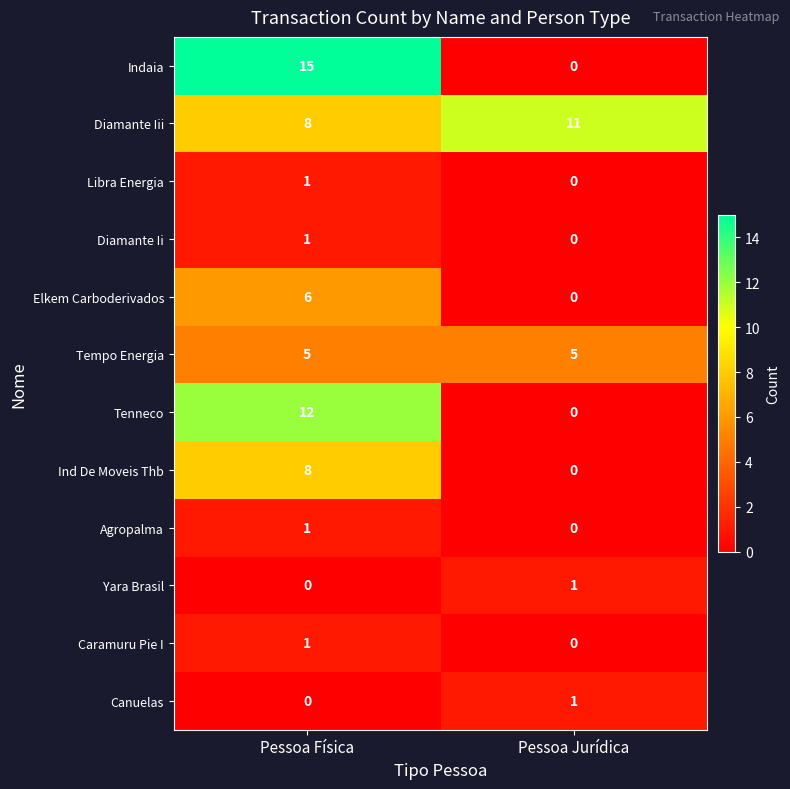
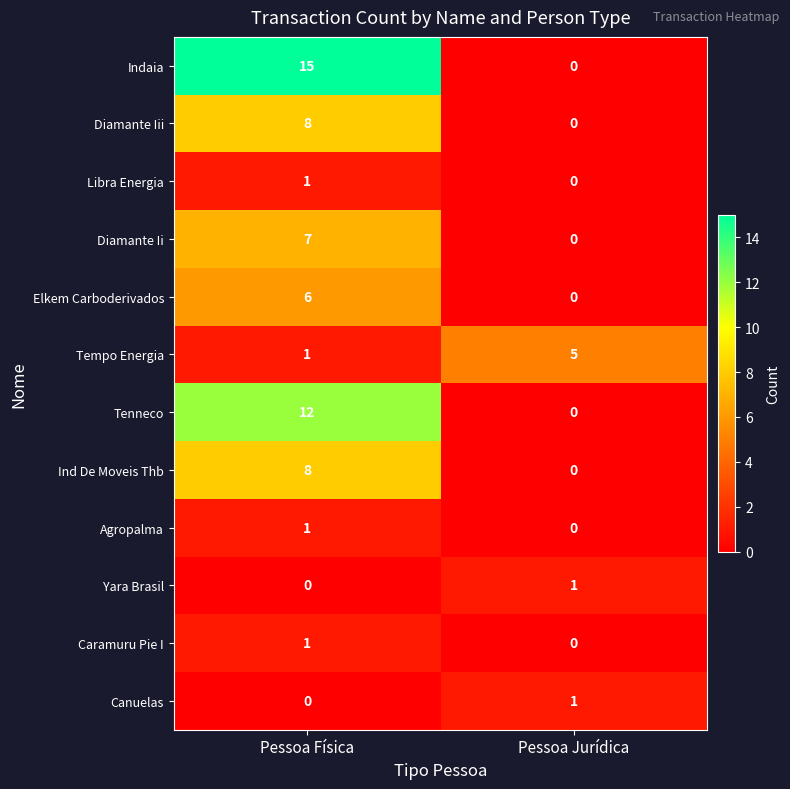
  {
    "Indaia": {
      "Pessoa Física": 15,
      "Pessoa Jurídica": 0
    },
    "Diamante Iii": {
      "Pessoa Física": 8,
-     "Pessoa Jurídica": 11
+     "Pessoa Jurídica": 0
    },
    "Libra Energia": {
      "Pessoa Física": 1,
      "Pessoa Jurídica": 0
    },
    "Diamante Ii": {
-     "Pessoa Física": 1,
+     "Pessoa Física": 7,
      "Pessoa Jurídica": 0
    },
    "Elkem Carboderivados": {
      "Pessoa Física": 6,
      "Pessoa Jurídica": 0
    },
    "Tempo Energia": {
-     "Pessoa Física": 5,
+     "Pessoa Física": 1,
      "Pessoa Jurídica": 5
    },
    "Tenneco": {
      "Pessoa Física": 12,
      "Pessoa Jurídica": 0
    },
    "Ind De Moveis Thb": {
      "Pessoa Física": 8,
      "Pessoa Jurídica": 0
    },
    "Agropalma": {
      "Pessoa Física": 1,
      "Pessoa Jurídica": 0
    },
    "Yara Brasil": {
      "Pessoa Física": 0,
      "Pessoa Jurídica": 1
    },
    "Caramuru Pie I": {
      "Pessoa Física": 1,
      "Pessoa Jurídica": 0
    },
    "Canuelas": {
      "Pessoa Física": 0,
      "Pessoa Jurídica": 1
    }
  }
